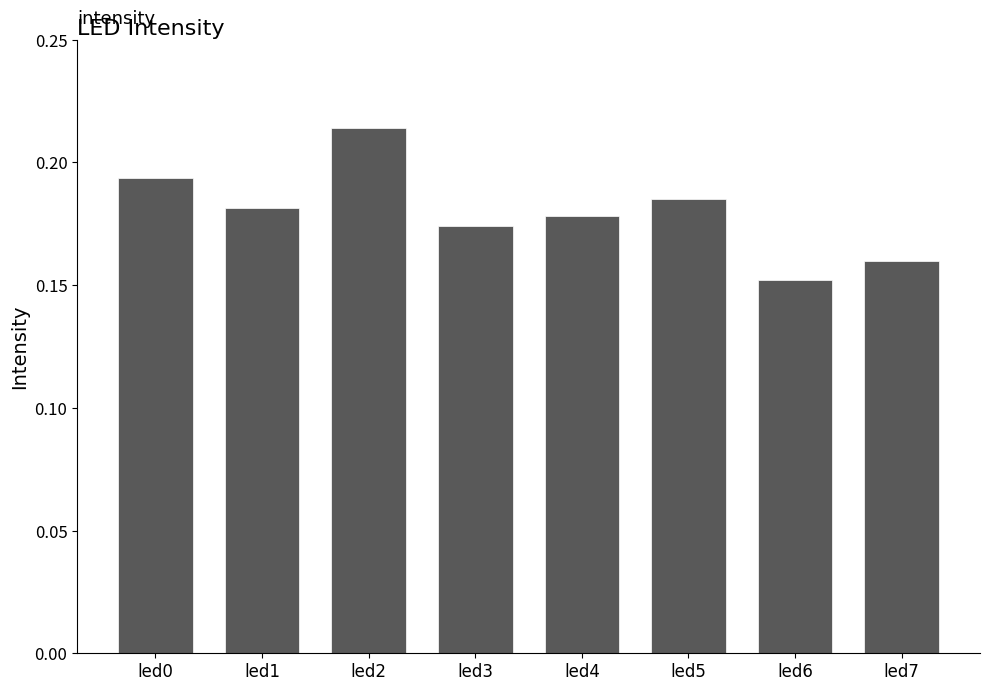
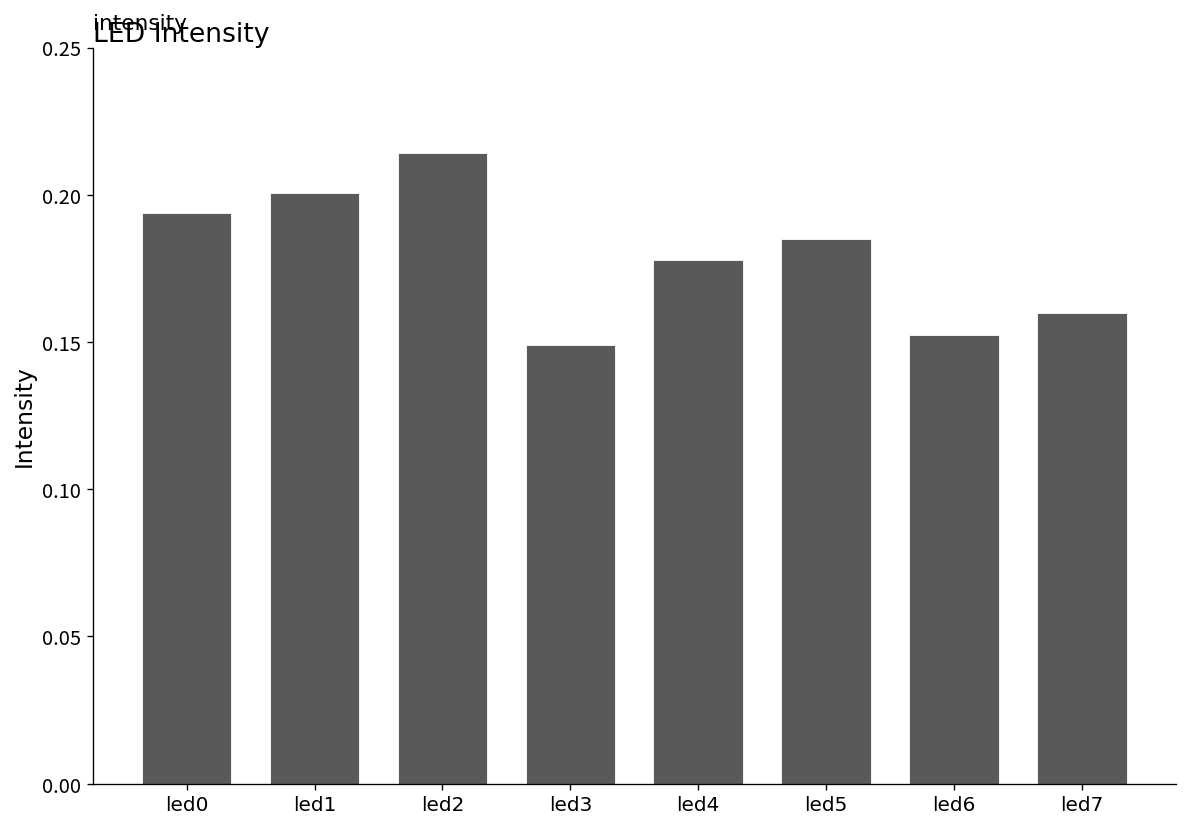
  {
    "led0": 0.194,
-   "led1": 0.181,
+   "led1": 0.201,
    "led2": 0.214,
-   "led3": 0.174,
+   "led3": 0.149,
    "led4": 0.178,
    "led5": 0.185,
    "led6": 0.152,
    "led7": 0.160
  }
